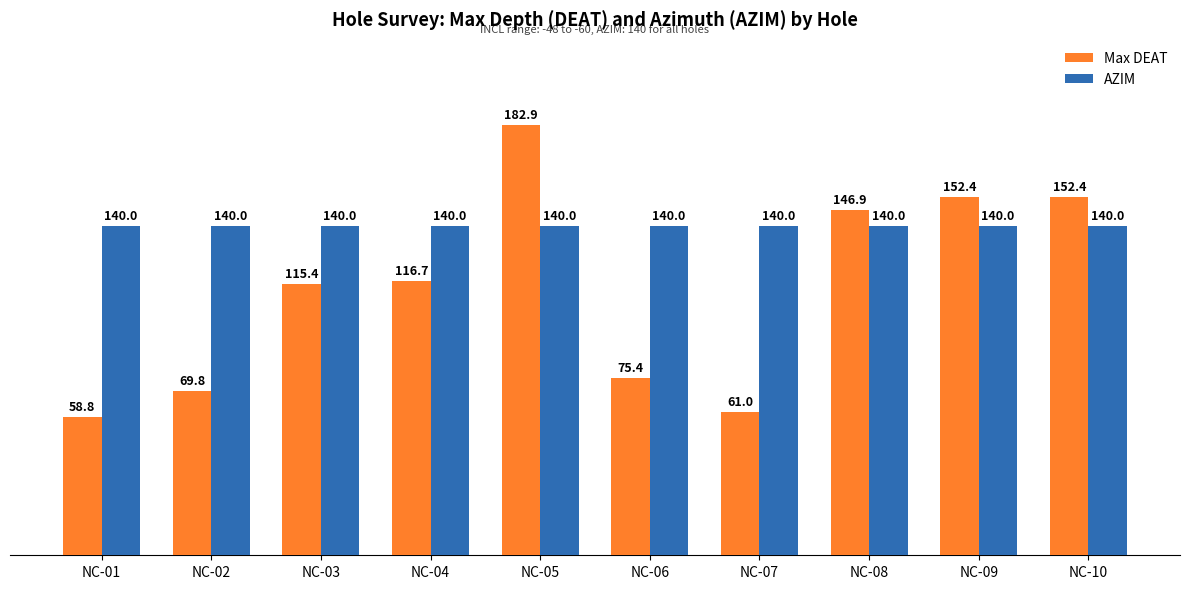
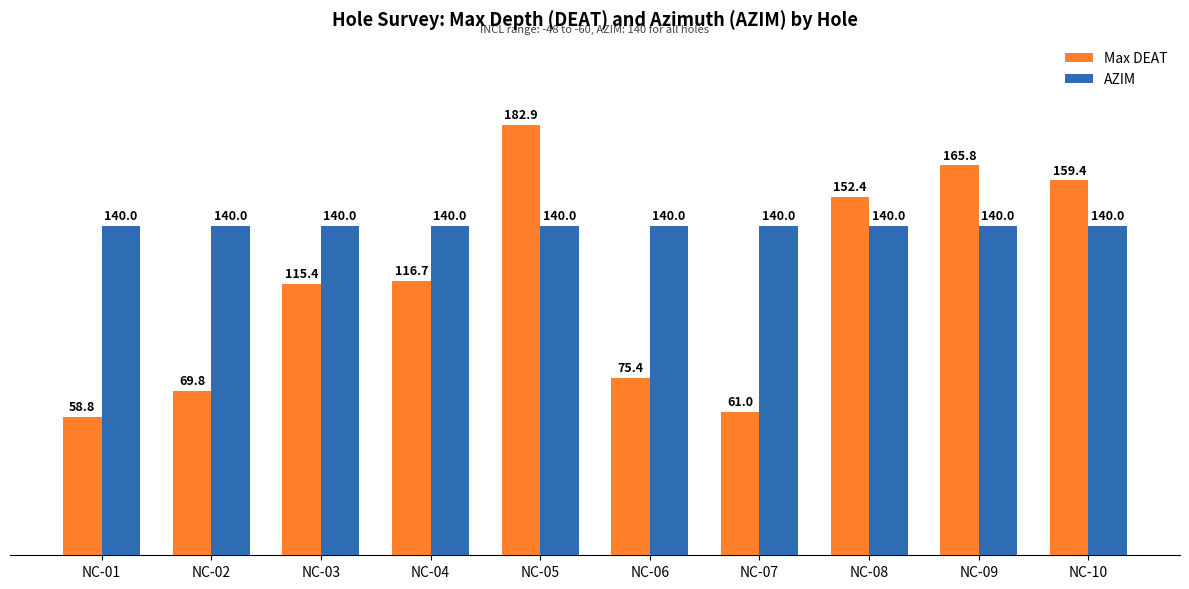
  {
    "Max DEAT": {
      "NC-01": 58.8,
      "NC-02": 69.8,
      "NC-03": 115.4,
      "NC-04": 116.7,
      "NC-05": 182.9,
      "NC-06": 75.4,
      "NC-07": 61.0,
-     "NC-08": 146.9,
-     "NC-09": 152.4,
-     "NC-10": 152.4
+     "NC-08": 152.4,
+     "NC-09": 165.8,
+     "NC-10": 159.4
    },
    "AZIM": {
      "NC-01": 140.0,
      "NC-02": 140.0,
      "NC-03": 140.0,
      "NC-04": 140.0,
      "NC-05": 140.0,
      "NC-06": 140.0,
      "NC-07": 140.0,
      "NC-08": 140.0,
      "NC-09": 140.0,
      "NC-10": 140.0
    }
  }
